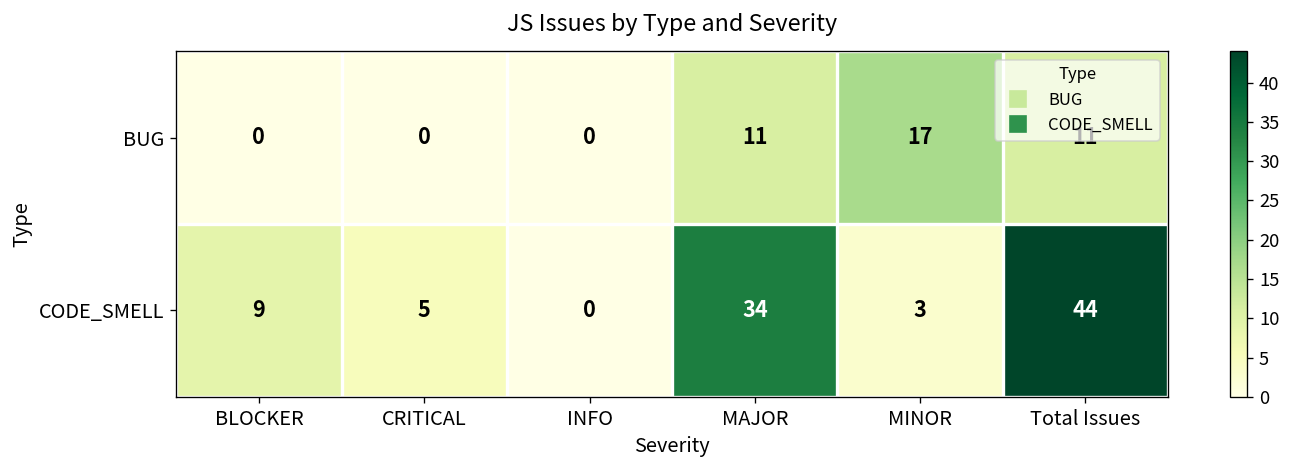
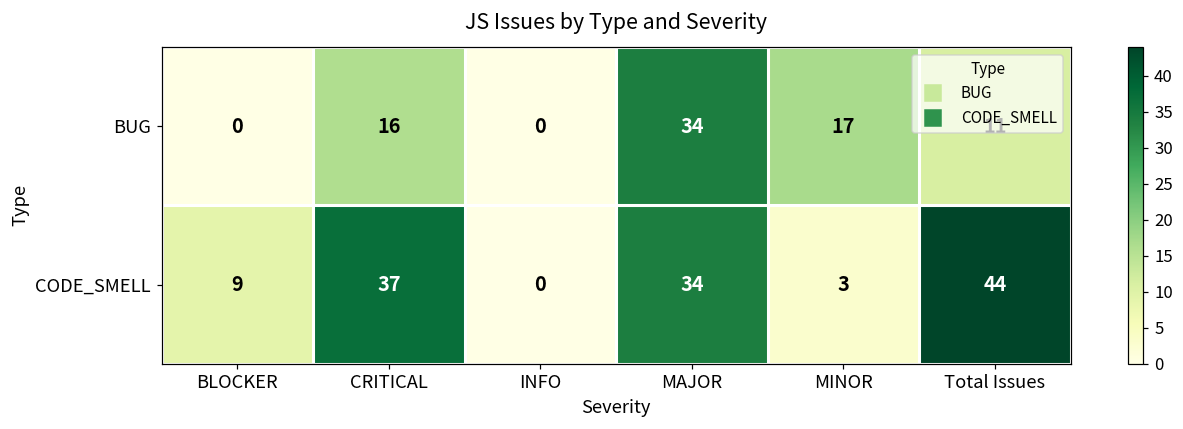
  {
    "BUG": {
      "BLOCKER": 0,
-     "CRITICAL": 0,
+     "CRITICAL": 16,
      "INFO": 0,
-     "MAJOR": 11,
+     "MAJOR": 34,
      "MINOR": 17
    },
    "CODE_SMELL": {
      "BLOCKER": 9,
-     "CRITICAL": 5,
+     "CRITICAL": 37,
      "INFO": 0,
      "MAJOR": 34,
      "MINOR": 3,
      "Total Issues": 44
    }
  }
